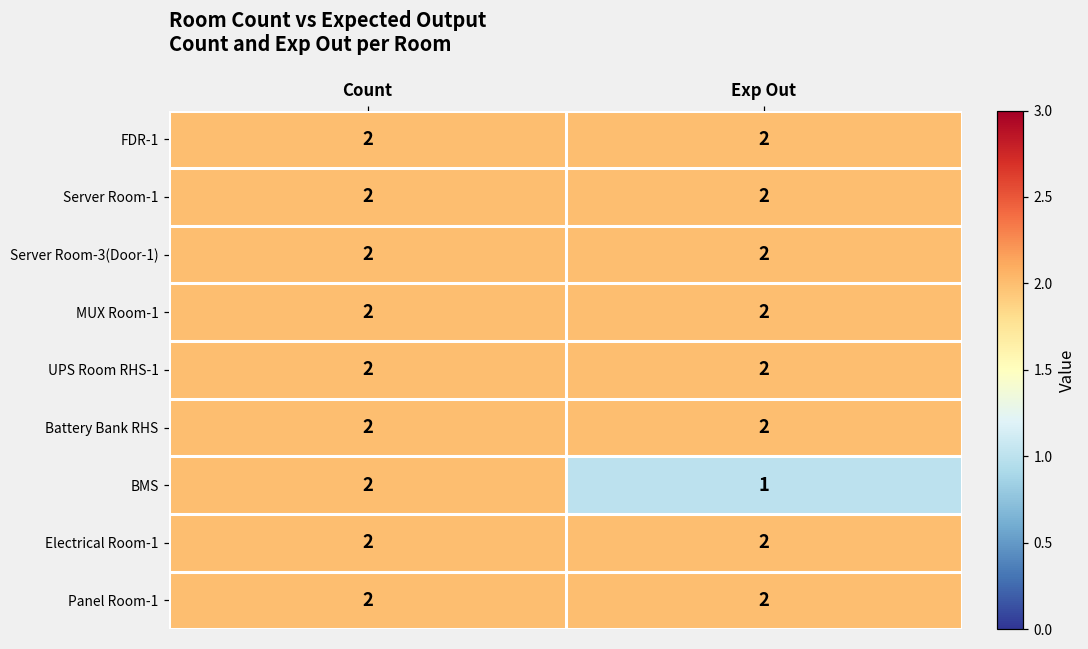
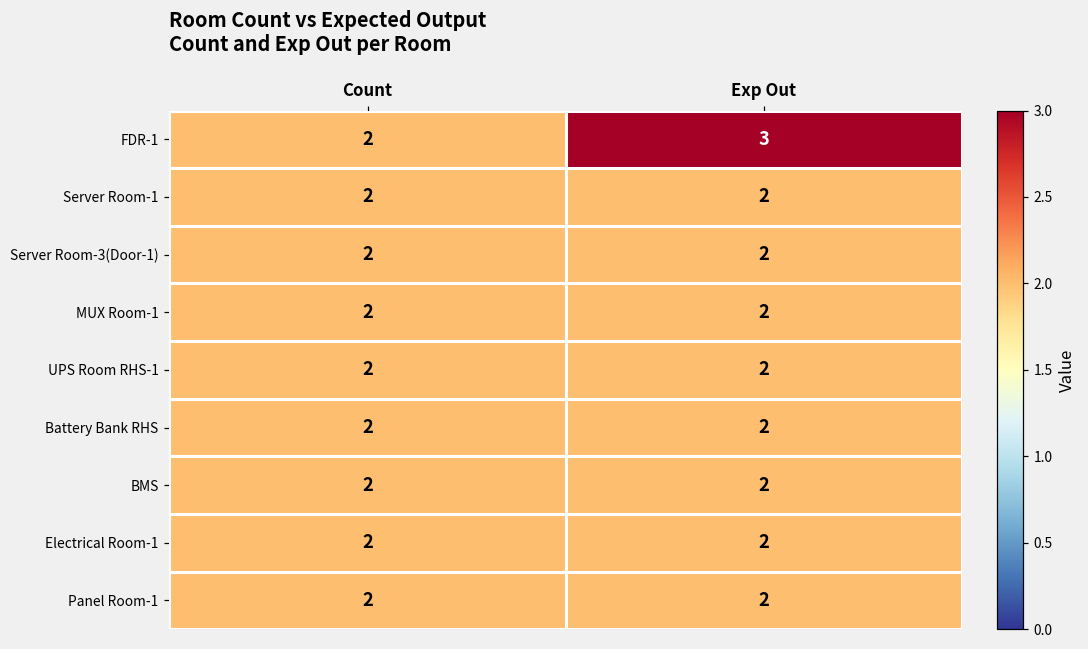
  {
    "FDR-1": {
      "Count": 2,
-     "Exp Out": 2
+     "Exp Out": 3
    },
    "Server Room-1": {
      "Count": 2,
      "Exp Out": 2
    },
    "Server Room-3(Door-1)": {
      "Count": 2,
      "Exp Out": 2
    },
    "MUX Room-1": {
      "Count": 2,
      "Exp Out": 2
    },
    "UPS Room RHS-1": {
      "Count": 2,
      "Exp Out": 2
    },
    "Battery Bank RHS": {
      "Count": 2,
      "Exp Out": 2
    },
    "BMS": {
      "Count": 2,
-     "Exp Out": 1
+     "Exp Out": 2
    },
    "Electrical Room-1": {
      "Count": 2,
      "Exp Out": 2
    },
    "Panel Room-1": {
      "Count": 2,
      "Exp Out": 2
    }
  }
